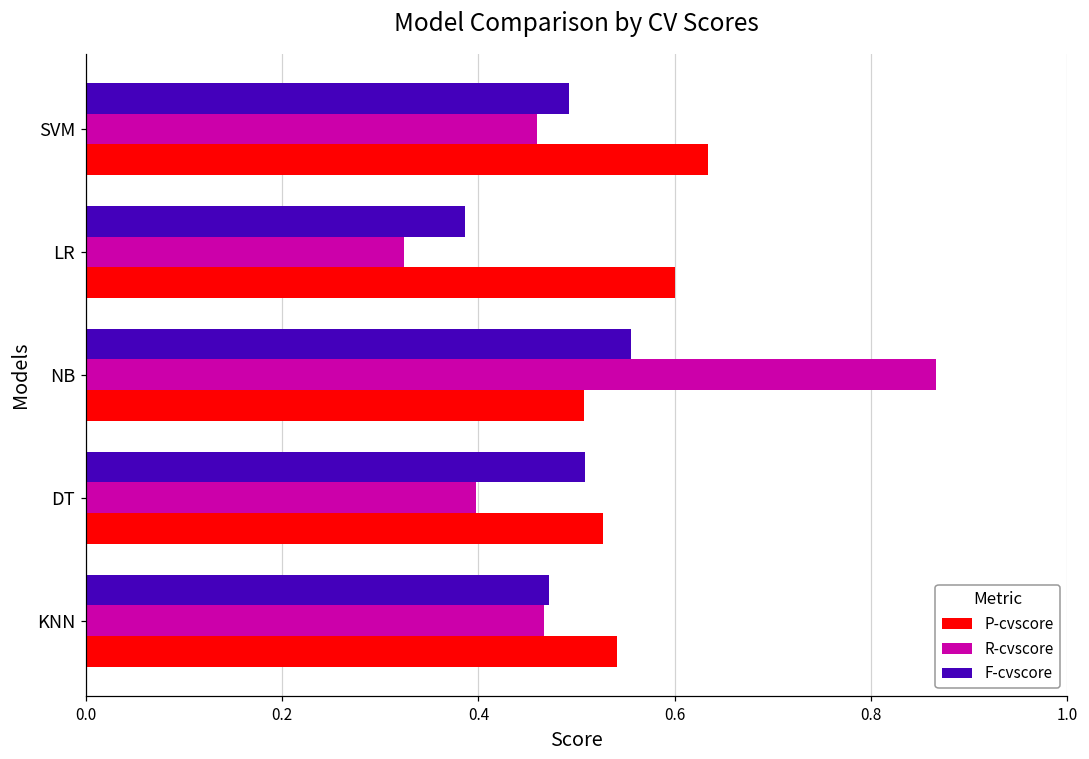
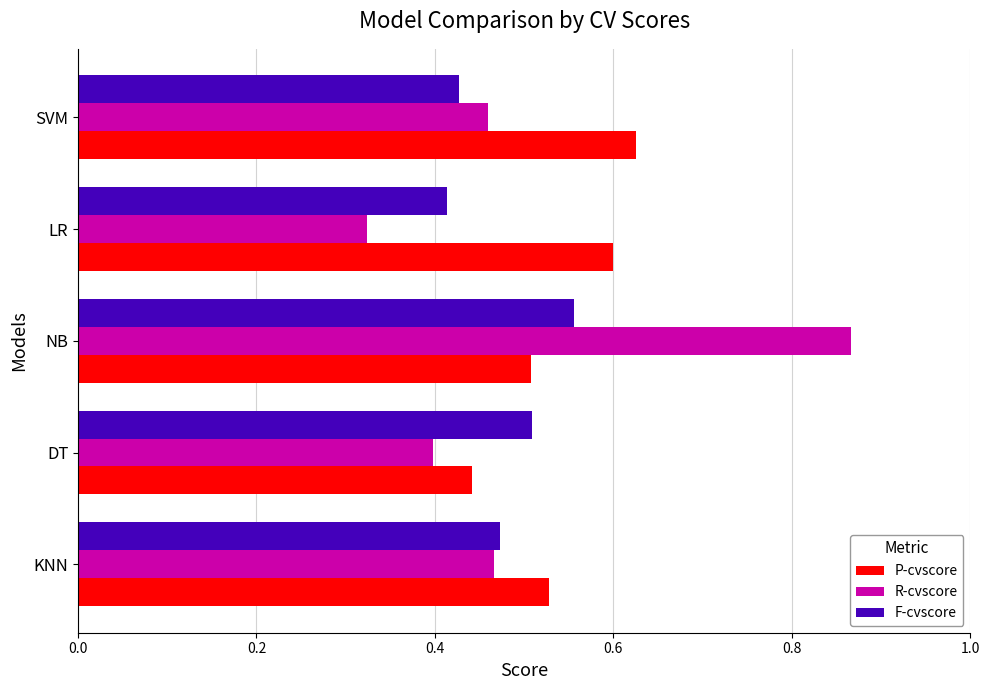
  {
    "P-cvscore": {
-     "SVM": 0.634,
+     "SVM": 0.625,
      "LR": 0.60,
      "NB": 0.51,
-     "DT": 0.53,
-     "KNN": 0.54
+     "DT": 0.44,
+     "KNN": 0.53
    },
    "R-cvscore": {
      "SVM": 0.46,
      "LR": 0.32,
      "NB": 0.87,
      "DT": 0.40,
      "KNN": 0.47
    },
    "F-cvscore": {
-     "SVM": 0.49,
-     "LR": 0.39,
+     "SVM": 0.43,
+     "LR": 0.41,
      "NB": 0.56,
      "DT": 0.51,
      "KNN": 0.47
    }
  }
